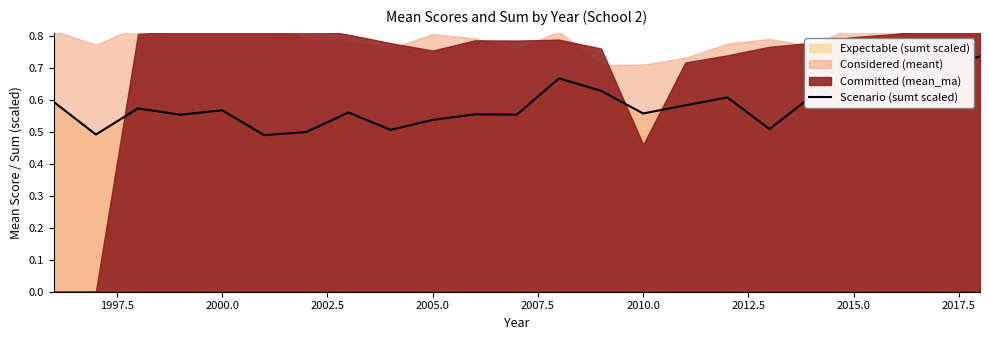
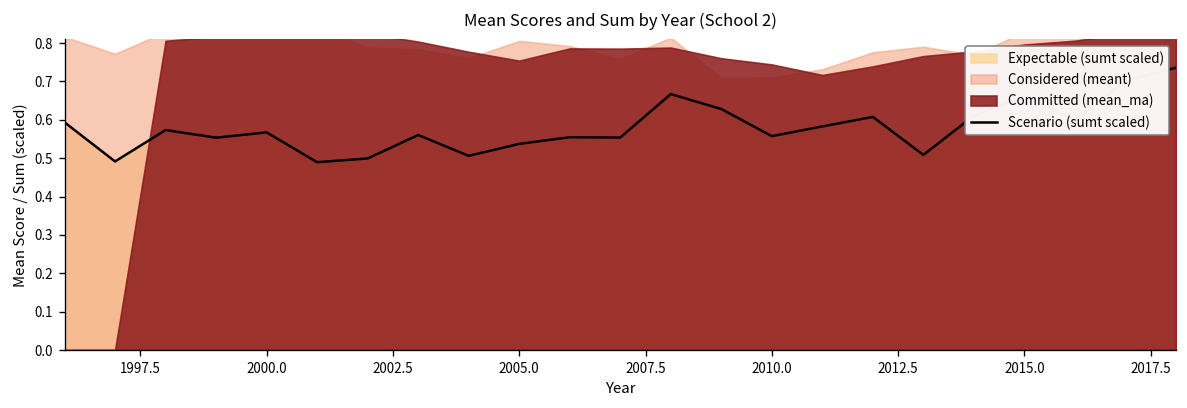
  {
    "Committed (mean_ma)": {
      "2005.0": 0.75,
-     "2010.0": 0.46,
+     "2010.0": 0.74,
      "2015.0": 0.80
    }
  }
